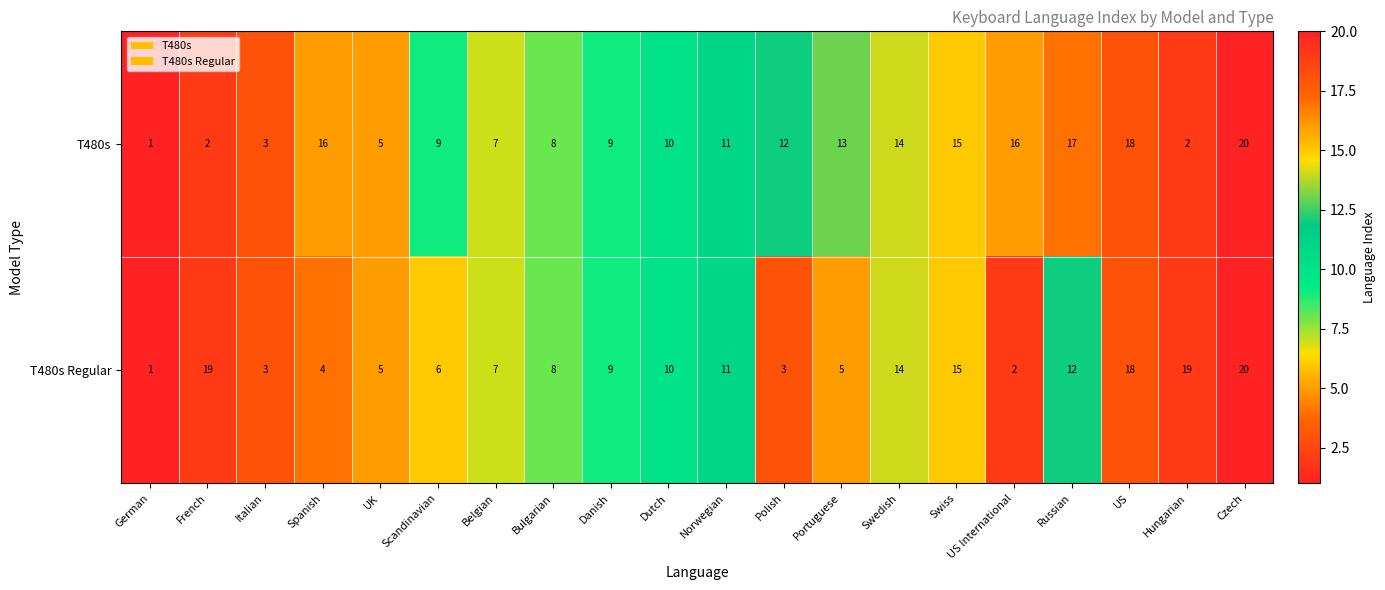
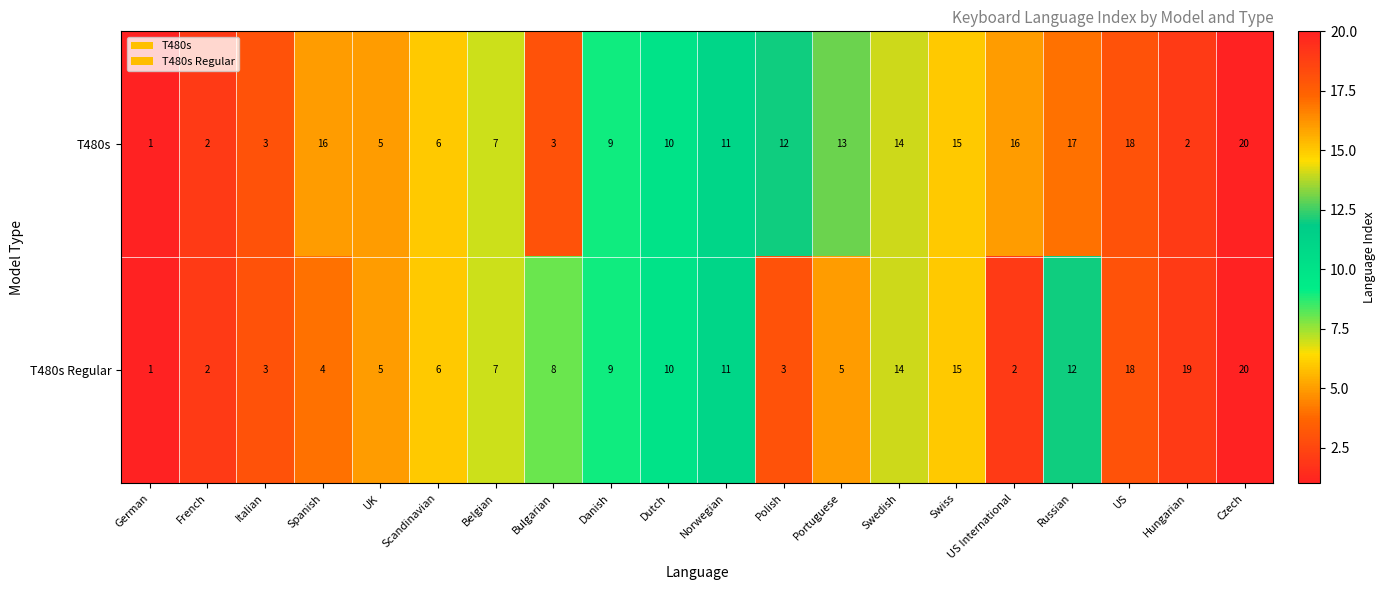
  {
    "T480s": {
      "German": 1,
      "French": 2,
      "Italian": 3,
      "Spanish": 16,
      "UK": 5,
-     "Scandinavian": 9,
+     "Scandinavian": 6,
      "Belgian": 7,
-     "Bulgarian": 8,
+     "Bulgarian": 3,
      "Danish": 9,
      "Dutch": 10,
      "Norwegian": 11,
      "Polish": 12,
      "Portuguese": 13,
      "Swedish": 14,
      "Swiss": 15,
      "US International": 16,
      "Russian": 17,
      "US": 18,
      "Hungarian": 2,
      "Czech": 20
    },
    "T480s Regular": {
      "German": 1,
-     "French": 19,
+     "French": 2,
      "Italian": 3,
      "Spanish": 4,
      "UK": 5,
      "Scandinavian": 6,
      "Belgian": 7,
      "Bulgarian": 8,
      "Danish": 9,
      "Dutch": 10,
      "Norwegian": 11,
      "Polish": 3,
      "Portuguese": 5,
      "Swedish": 14,
      "Swiss": 15,
      "US International": 2,
      "Russian": 12,
      "US": 18,
      "Hungarian": 19,
      "Czech": 20
    }
  }
